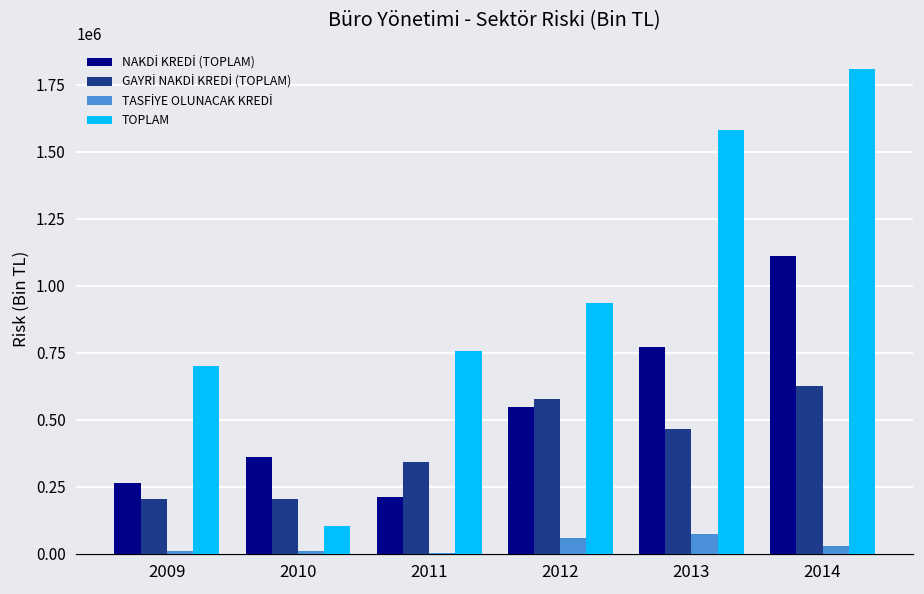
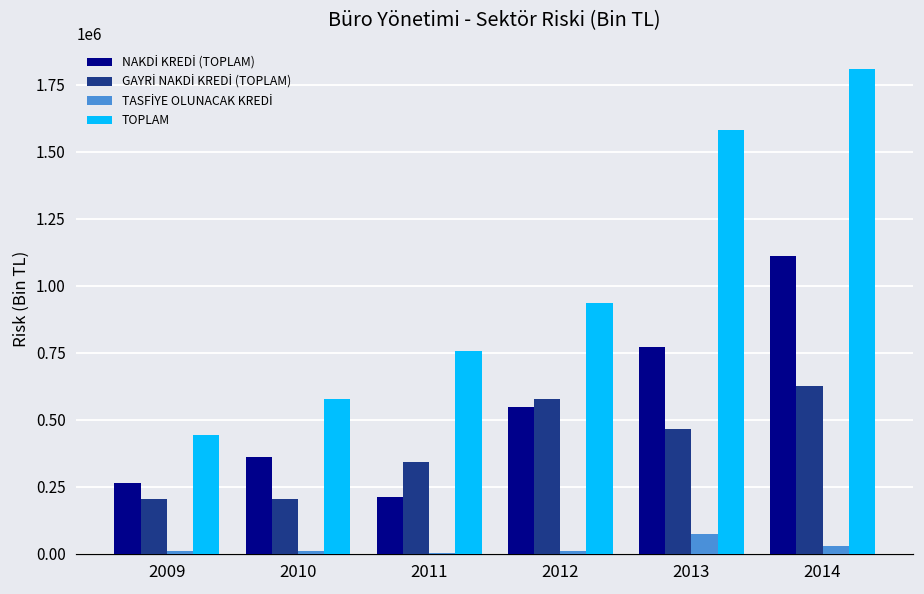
  {
    "NAKDİ KREDİ (TOPLAM)": {
      "2009": 260000,
      "2010": 360000,
      "2011": 210000,
      "2012": 550000,
      "2013": 770000,
      "2014": 1110000
    },
    "GAYRİ NAKDİ KREDİ (TOPLAM)": {
      "2009": 200000,
      "2010": 200000,
      "2011": 340000,
      "2012": 580000,
      "2013": 470000,
      "2014": 630000
    },
    "TASFİYE OLUNACAK KREDİ": {
-     "2012": 60000,
+     "2012": 10000,
      "2013": 70000,
      "2014": 30000
    },
    "TOPLAM": {
-     "2009": 700000,
-     "2010": 100000,
+     "2009": 440000,
+     "2010": 580000,
      "2011": 760000,
      "2012": 940000,
      "2013": 1580000,
      "2014": 1810000
    }
  }
